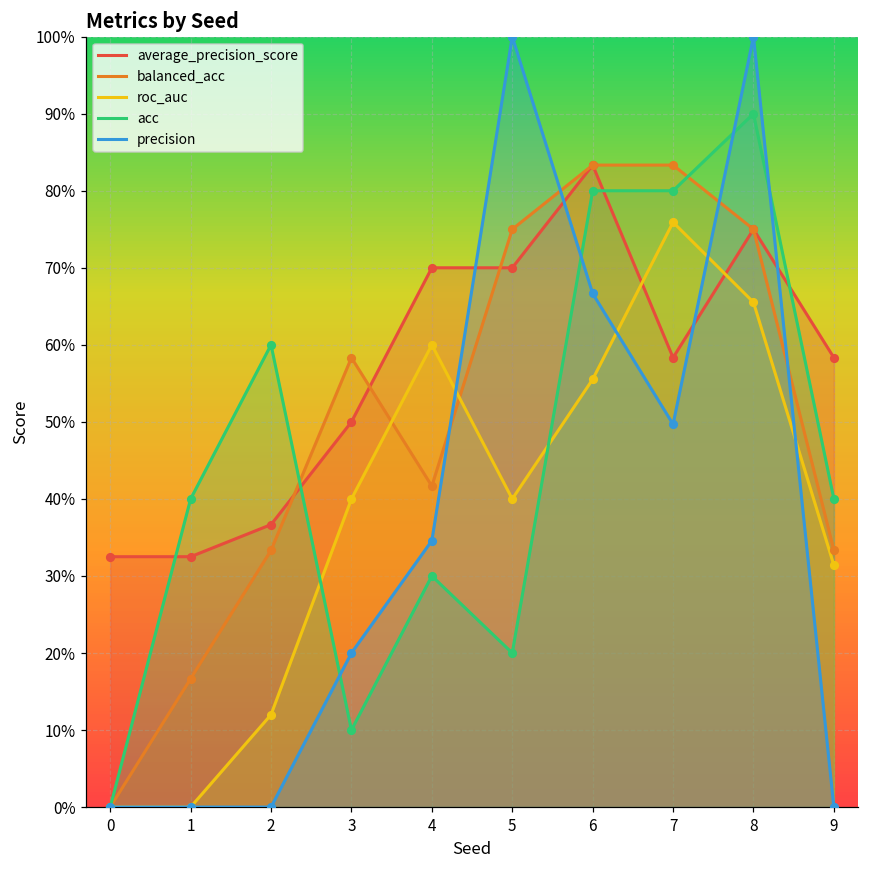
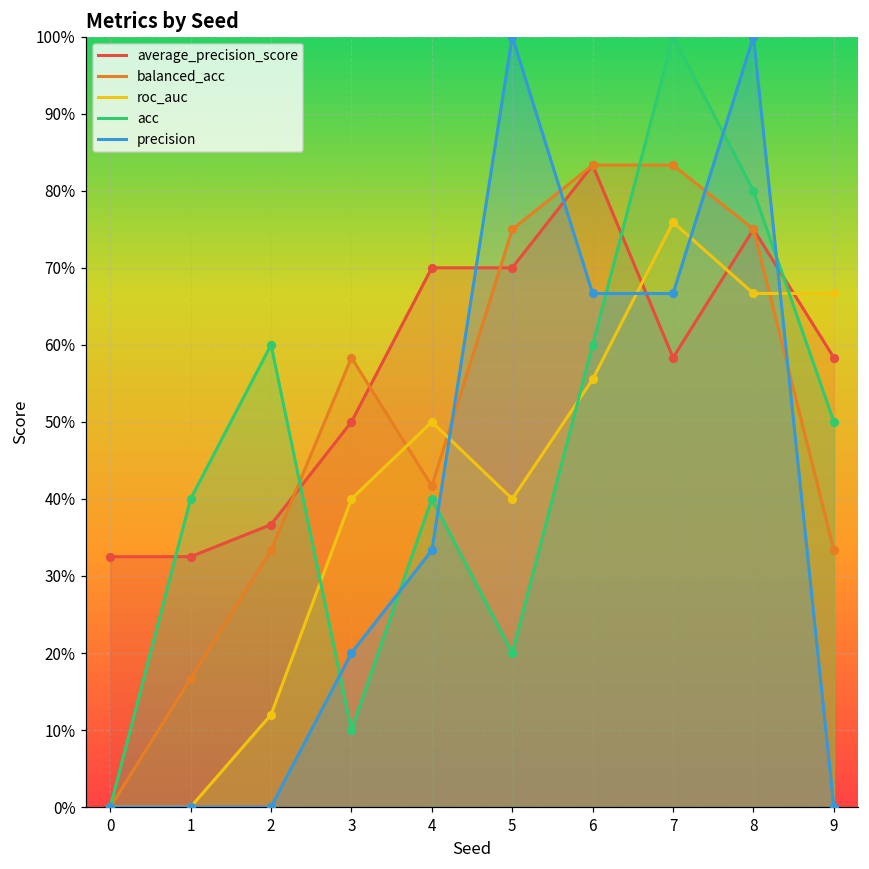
  {
    "roc_auc": {
      "2": "12%",
      "3": "40%",
-     "4": "60%",
+     "4": "50%",
      "5": "40%",
      "6": "56%",
      "7": "76%",
-     "8": "66%",
-     "9": "31%"
+     "8": "67%",
+     "9": "67%"
    },
    "acc": {
      "1": "40%",
      "2": "60%",
      "3": "10%",
-     "4": "30%",
+     "4": "40%",
      "5": "20%",
-     "6": "80%",
-     "7": "80%",
-     "8": "90%",
-     "9": "40%"
+     "6": "60%",
+     "7": "100%",
+     "8": "80%",
+     "9": "50%"
    },
    "precision": {
      "2": "0%",
      "3": "20%",
-     "4": "35%",
+     "4": "33%",
      "5": "100%",
      "6": "67%",
-     "7": "50%",
+     "7": "67%",
      "8": "100%",
      "9": "0%"
    }
  }
